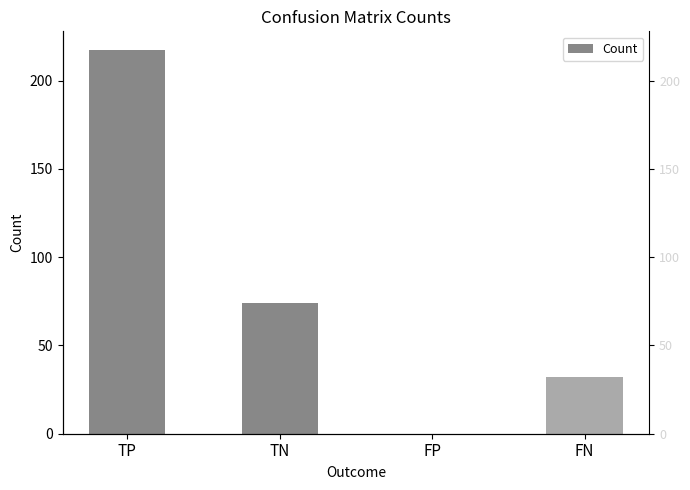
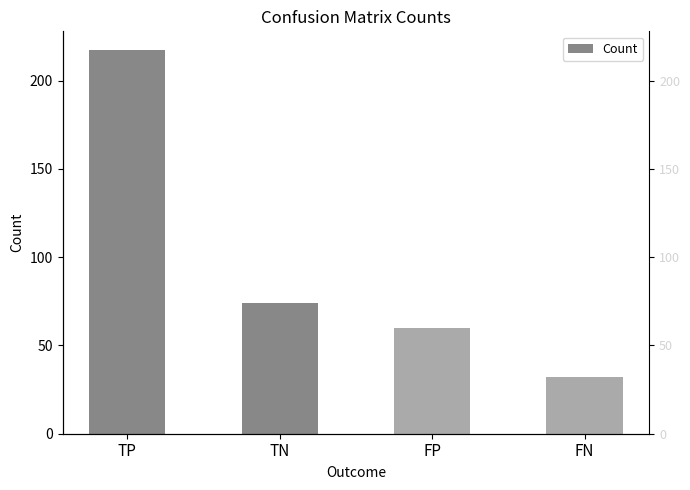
  {
    "TP": 217,
    "TN": 74,
-   "FP": 0,
+   "FP": 60,
    "FN": 32
  }
